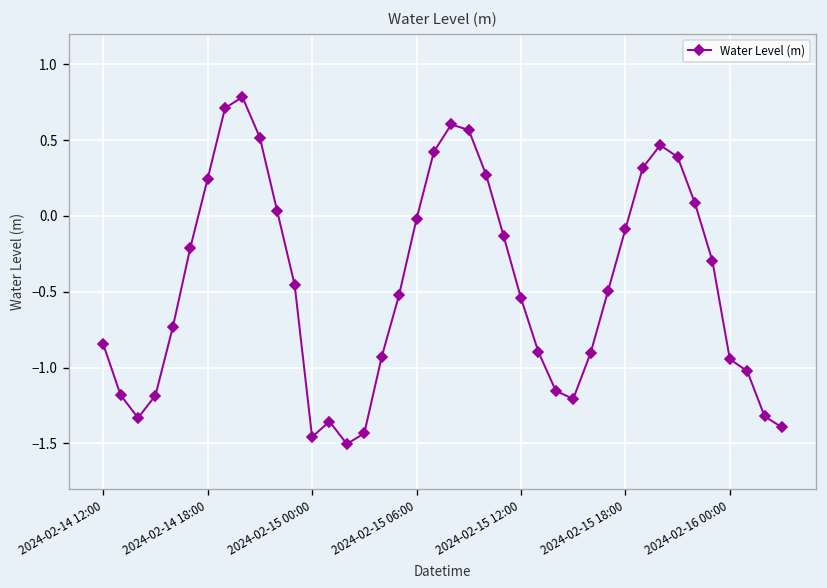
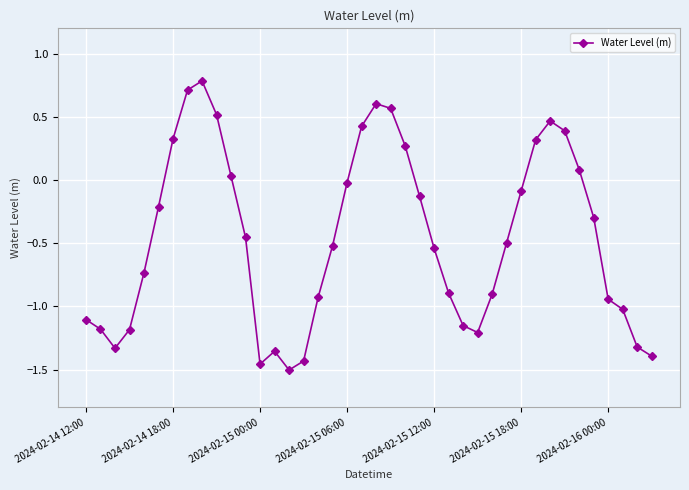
  {
-   "2024-02-14 12:00": -0.84,
-   "2024-02-14 18:00": 0.24,
+   "2024-02-14 12:00": -1.10,
+   "2024-02-14 18:00": 0.32,
    "2024-02-15 00:00": -1.46,
    "2024-02-15 06:00": -0.02,
    "2024-02-15 12:00": -0.54,
    "2024-02-15 18:00": -0.09,
    "2024-02-16 00:00": -0.94
  }
